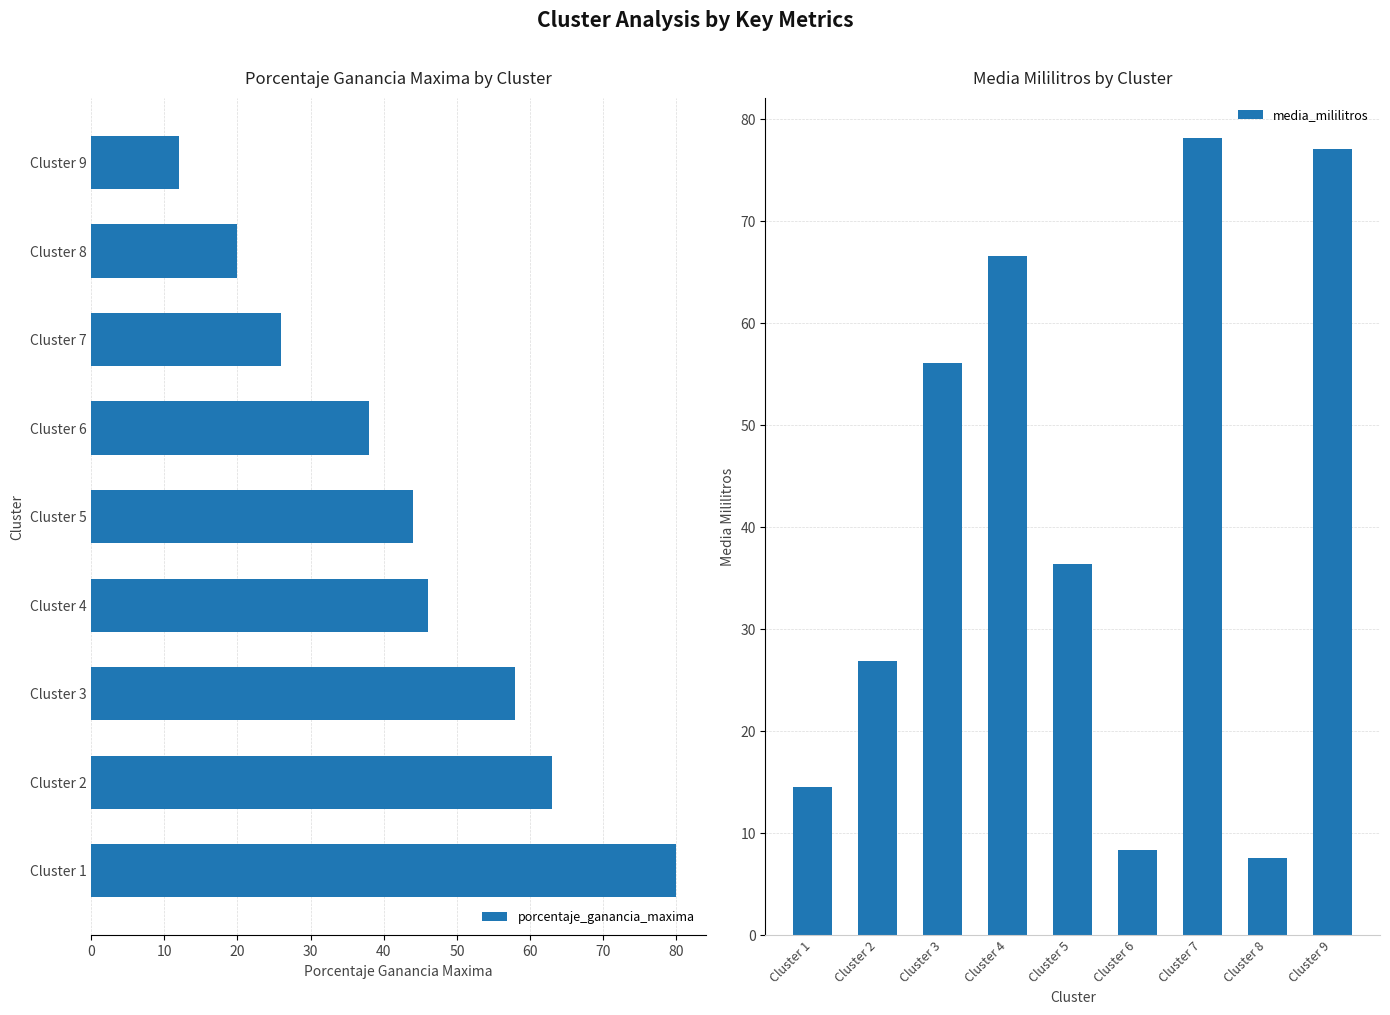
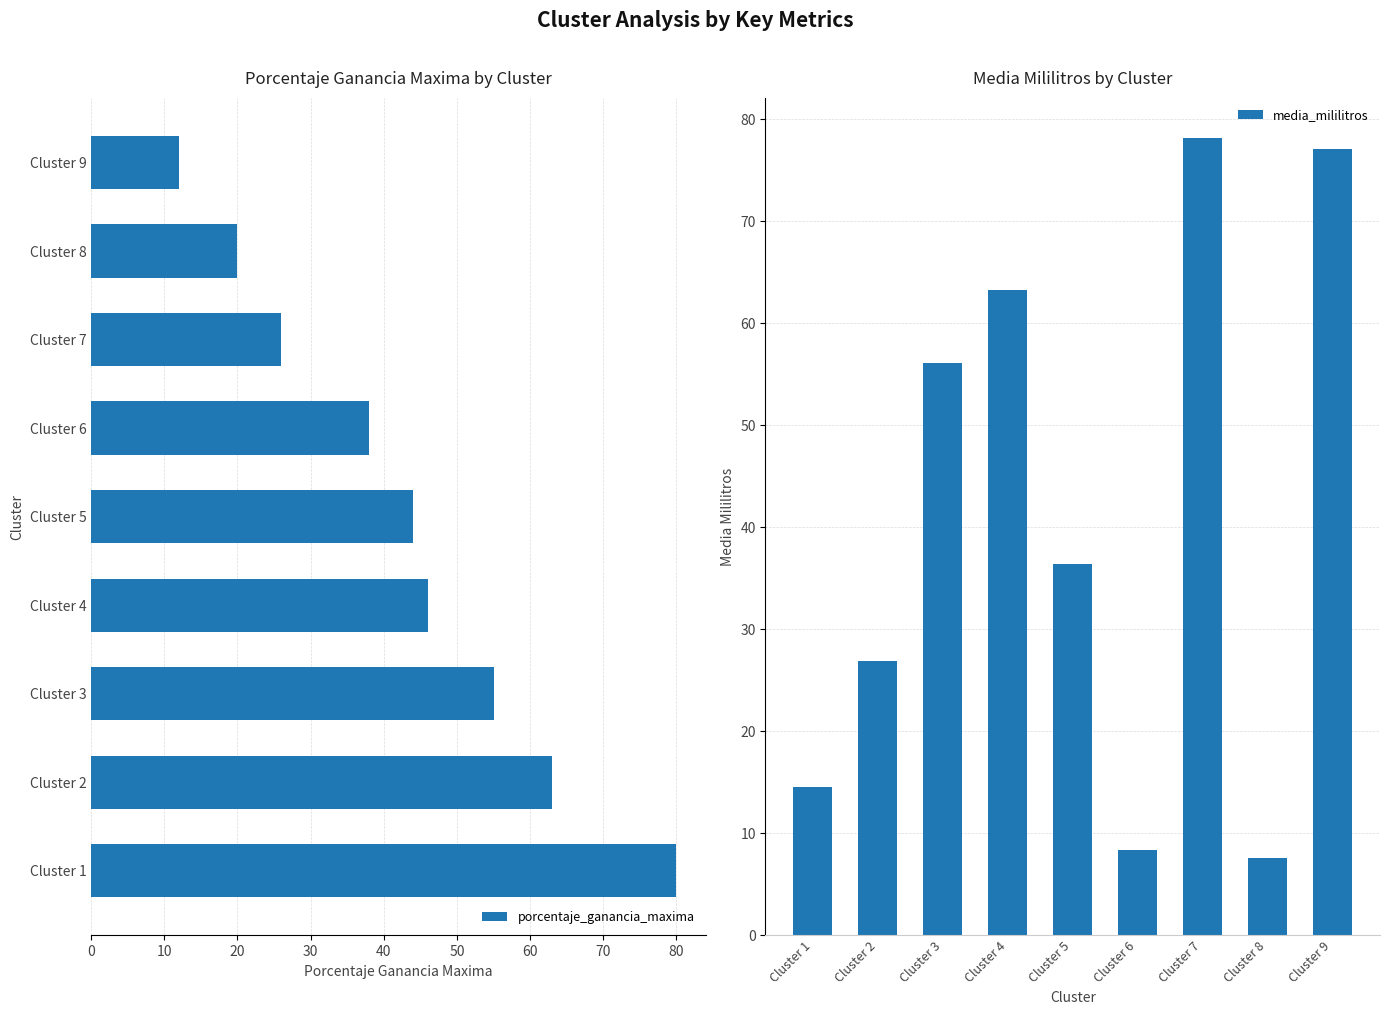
  {
    "Porcentaje Ganancia Maxima by Cluster": {
      "Cluster 9": 12,
      "Cluster 8": 20,
      "Cluster 7": 26,
      "Cluster 6": 38,
      "Cluster 5": 44,
      "Cluster 4": 46,
-     "Cluster 3": 58,
+     "Cluster 3": 55,
      "Cluster 2": 63,
      "Cluster 1": 80
    },
    "Media Mililitros by Cluster": {
      "Cluster 1": 14.5,
      "Cluster 2": 26.9,
      "Cluster 3": 56.1,
-     "Cluster 4": 66.7,
+     "Cluster 4": 63.3,
      "Cluster 5": 36.4,
      "Cluster 6": 8.4,
      "Cluster 7": 78.2,
      "Cluster 8": 7.6,
      "Cluster 9": 77.1
    }
  }
